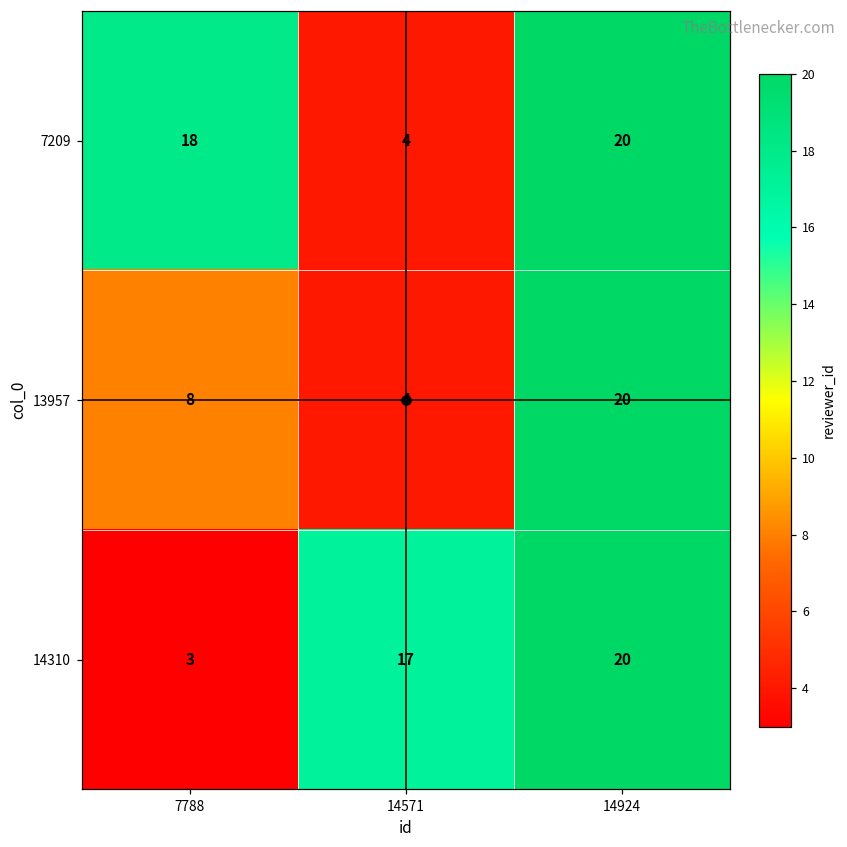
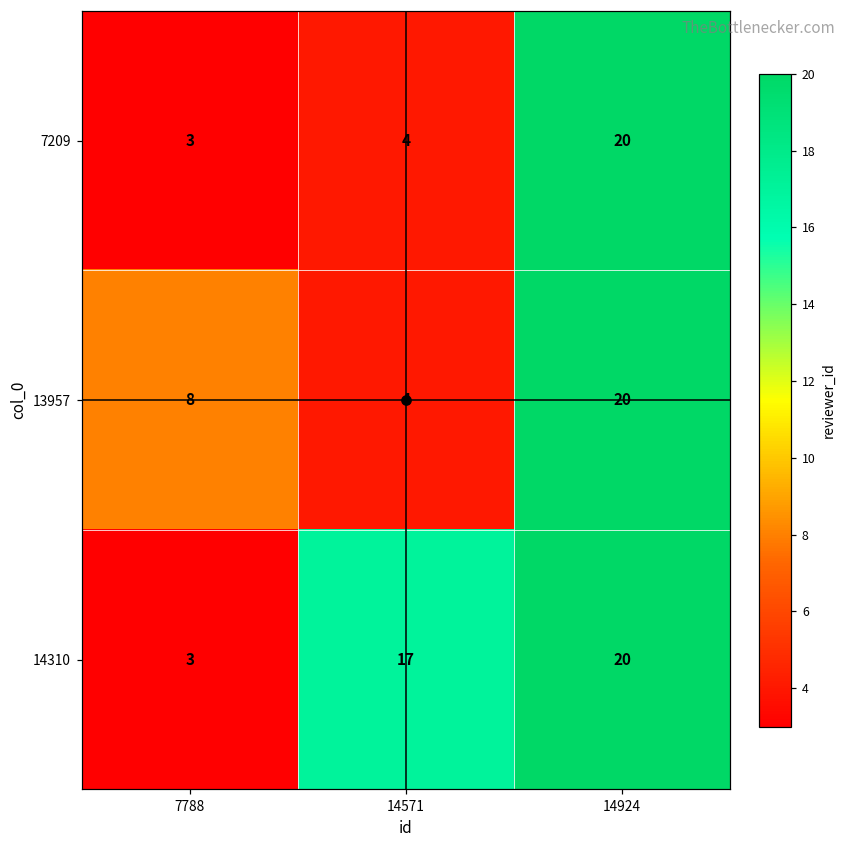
  {
    "7209": {
-     "7788": 18,
+     "7788": 3,
      "14571": 4,
      "14924": 20
    },
    "13957": {
      "7788": 8,
      "14924": 20
    },
    "14310": {
      "7788": 3,
      "14571": 17,
      "14924": 20
    }
  }
